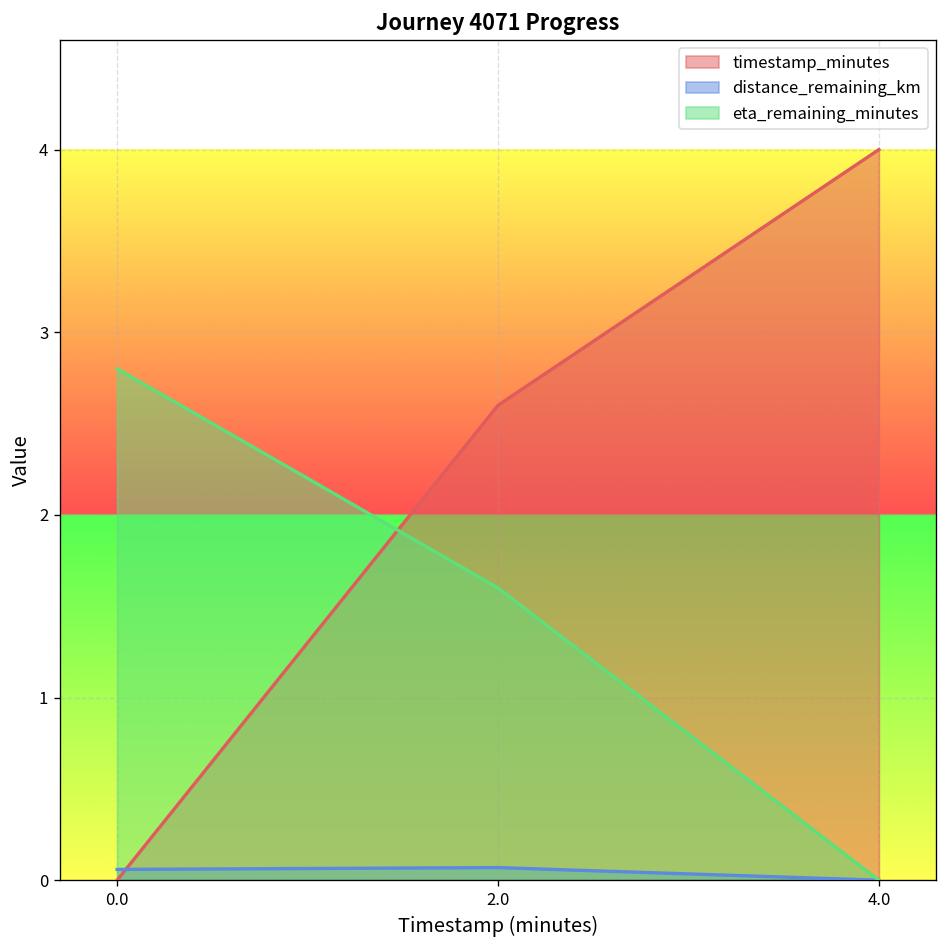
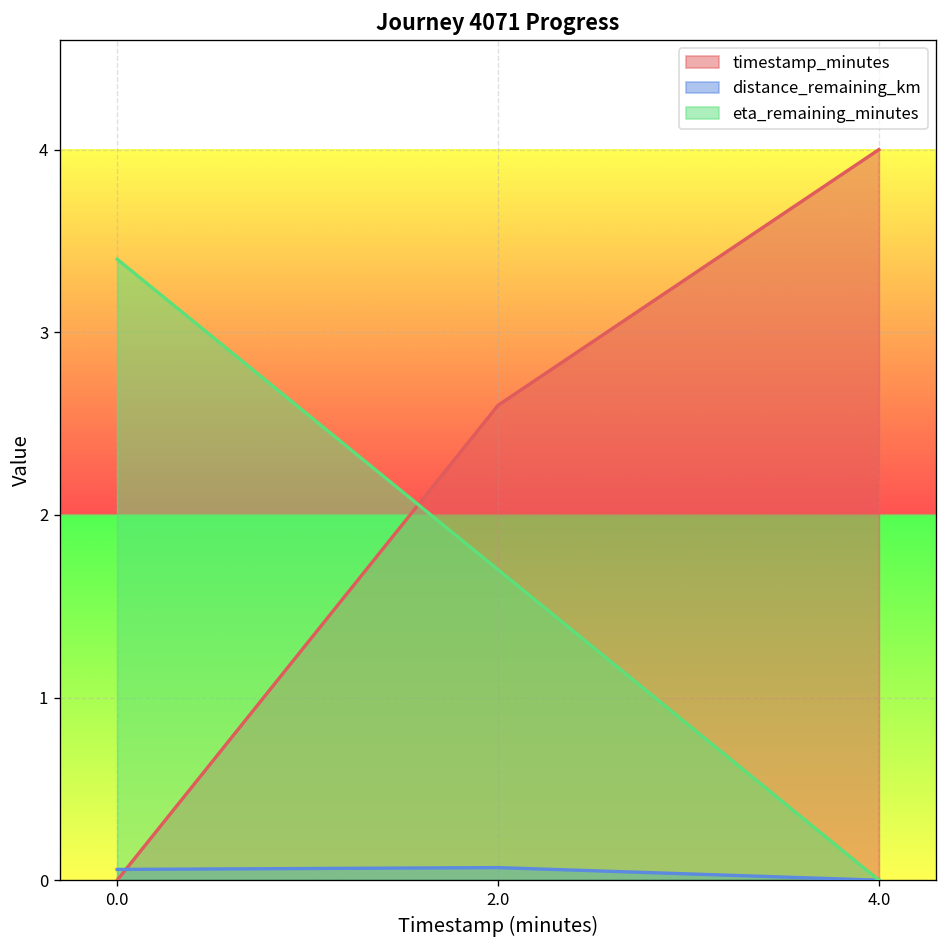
  {
    "timestamp_minutes": {
      "0.0": 0.0,
      "2.0": 2.6,
      "4.0": 4.0
    },
    "distance_remaining_km": {
      "0.0": 0.06,
      "2.0": 0.07
    },
    "eta_remaining_minutes": {
-     "0.0": 2.8,
-     "2.0": 1.6
+     "0.0": 3.4,
+     "2.0": 1.7
    }
  }
